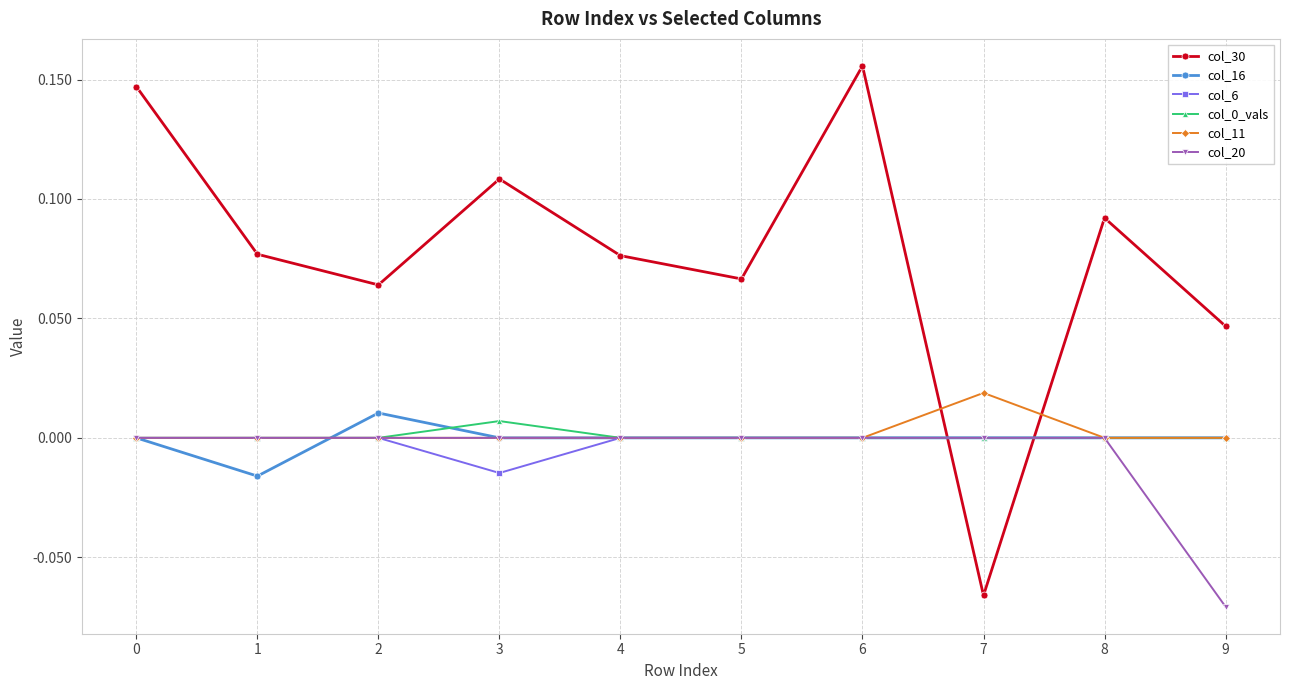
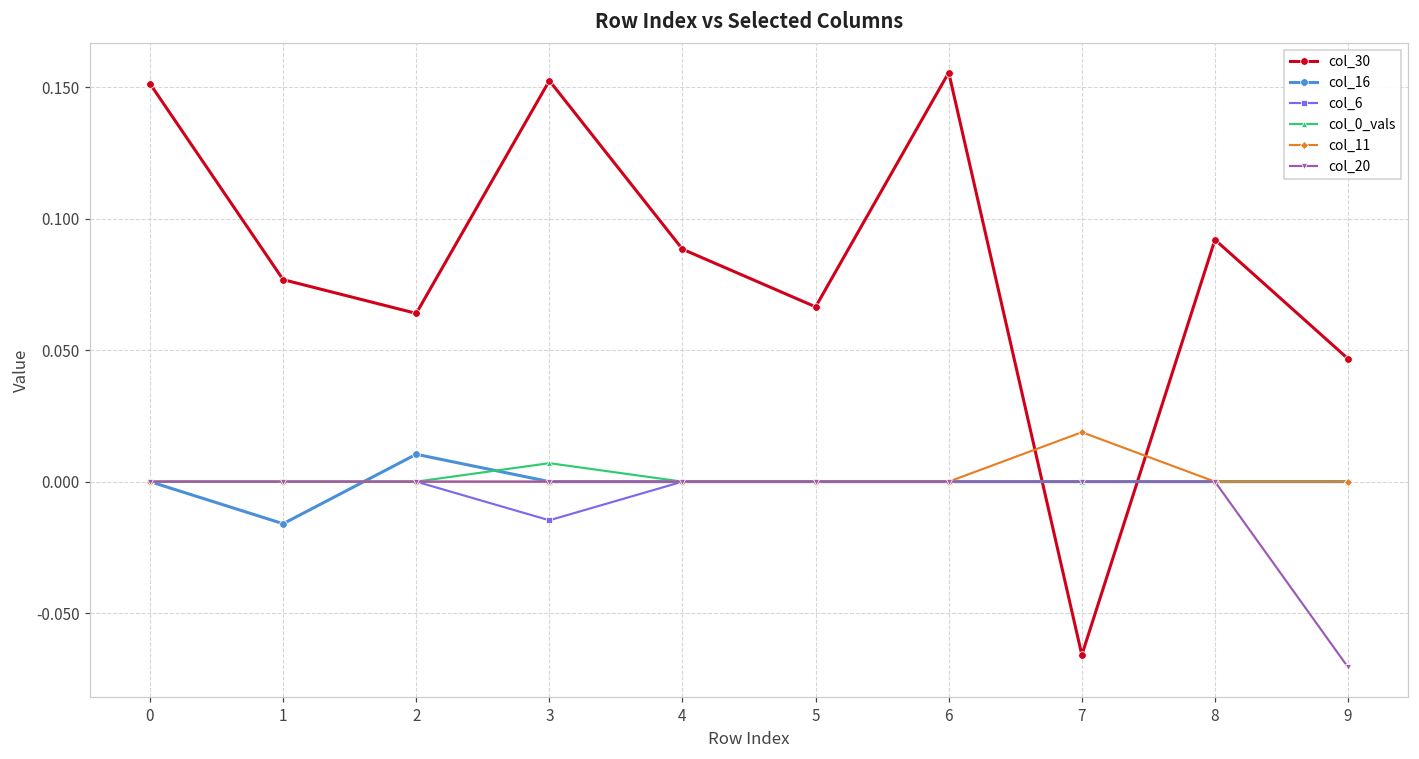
  {
    "col_30": {
-     "0": 0.147,
+     "0": 0.151,
      "1": 0.077,
      "2": 0.064,
-     "3": 0.108,
-     "4": 0.076,
+     "3": 0.153,
+     "4": 0.088,
      "5": 0.067,
      "6": 0.156,
      "7": -0.066,
      "8": 0.092,
      "9": 0.047
    },
    "col_16": {
      "1": -0.016,
      "2": 0.010
    },
    "col_6": {
      "3": -0.015
    },
    "col_0_vals": {
      "3": 0.007
    },
    "col_11": {
      "7": 0.019
    },
    "col_20": {
      "9": -0.071
    }
  }
